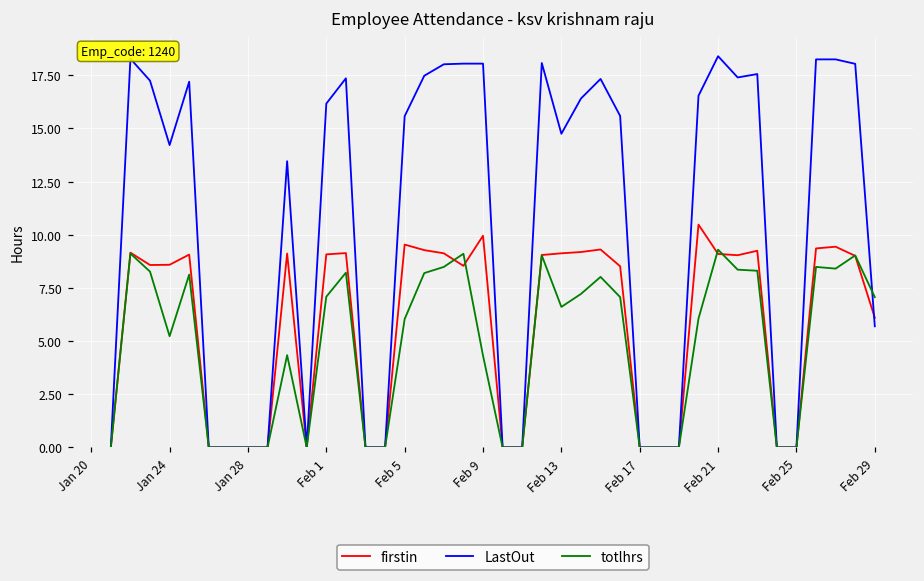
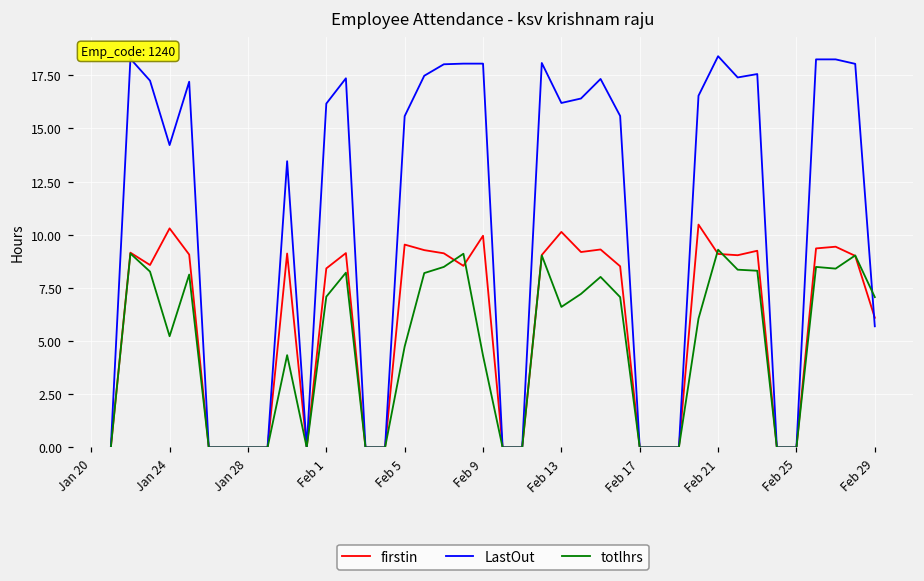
  {
    "firstin": {
-     "Jan 24": 8.6,
-     "Feb 1": 9.1,
+     "Jan 24": 10.3,
+     "Feb 1": 8.4,
      "Feb 5": 9.5,
      "Feb 9": 10.0,
-     "Feb 13": 9.1,
+     "Feb 13": 10.1,
      "Feb 21": 9.1,
      "Feb 29": 6.1
    },
    "LastOut": {
      "Jan 24": 14.2,
      "Feb 1": 16.2,
      "Feb 5": 15.6,
      "Feb 9": 18.0,
-     "Feb 13": 14.8,
+     "Feb 13": 16.2,
      "Feb 21": 18.4,
      "Feb 29": 5.7
    },
    "totlhrs": {
      "Jan 24": 5.2,
      "Feb 1": 7.1,
-     "Feb 5": 6.0,
+     "Feb 5": 4.7,
      "Feb 9": 4.3,
      "Feb 13": 6.6,
      "Feb 21": 9.3,
      "Feb 29": 7.1
    }
  }
